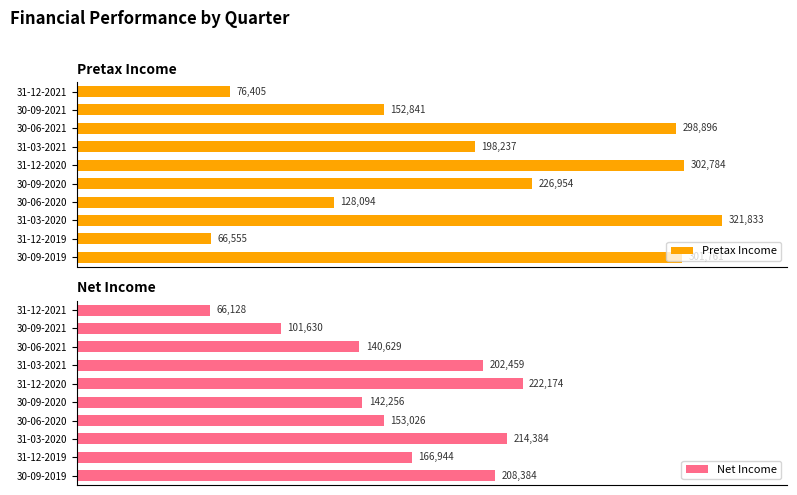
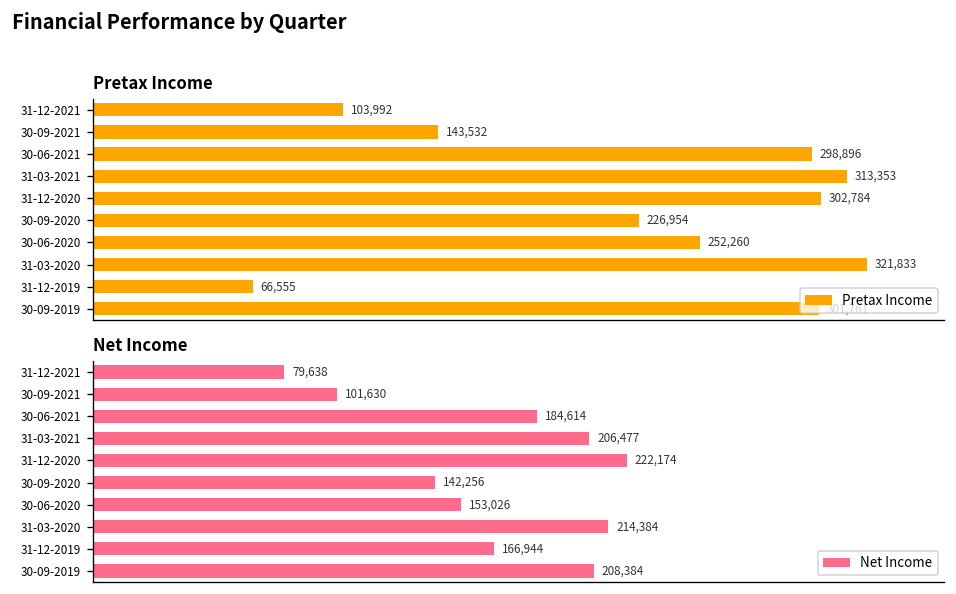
  {
    "Pretax Income": {
-     "31-12-2021": "76,405",
-     "30-09-2021": "152,841",
+     "31-12-2021": "103,992",
+     "30-09-2021": "143,532",
      "30-06-2021": "298,896",
-     "31-03-2021": "198,237",
+     "31-03-2021": "313,353",
      "31-12-2020": "302,784",
      "30-09-2020": "226,954",
-     "30-06-2020": "128,094",
+     "30-06-2020": "252,260",
      "31-03-2020": "321,833",
      "31-12-2019": "66,555"
    },
    "Net Income": {
-     "31-12-2021": "66,128",
+     "31-12-2021": "79,638",
      "30-09-2021": "101,630",
-     "30-06-2021": "140,629",
-     "31-03-2021": "202,459",
+     "30-06-2021": "184,614",
+     "31-03-2021": "206,477",
      "31-12-2020": "222,174",
      "30-09-2020": "142,256",
      "30-06-2020": "153,026",
      "31-03-2020": "214,384",
      "31-12-2019": "166,944",
      "30-09-2019": "208,384"
    }
  }
